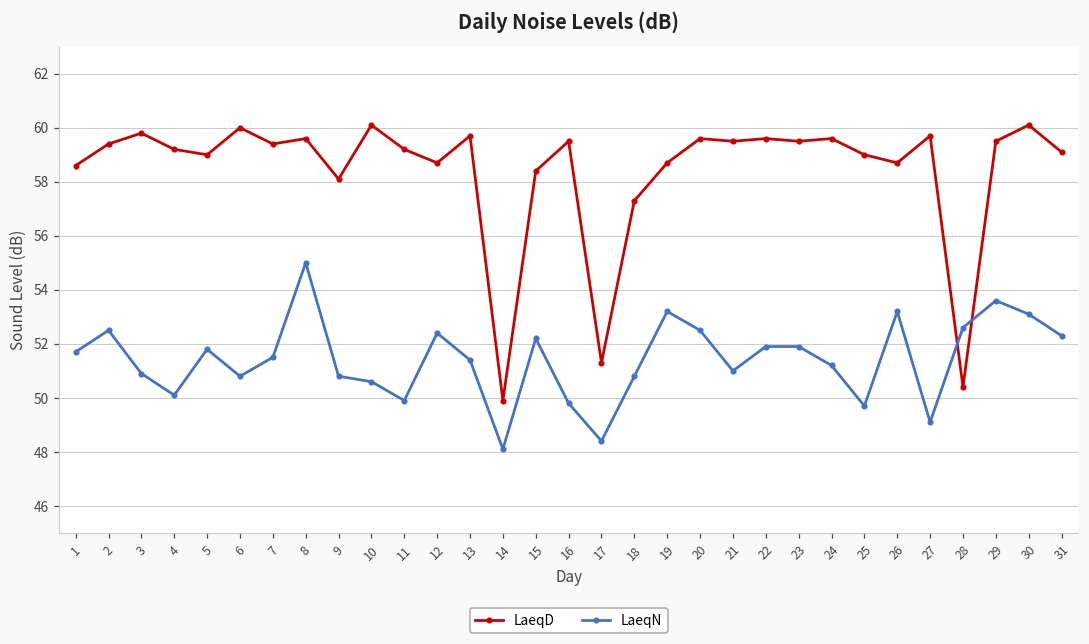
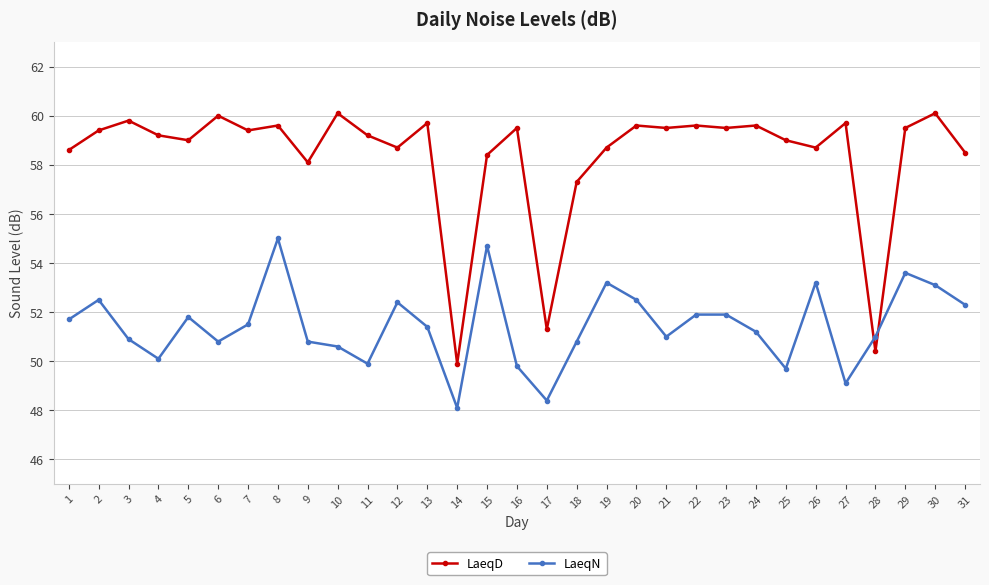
  {
    "LaeqD": {
      "1": 58.6,
      "2": 59.4,
      "3": 59.8,
      "4": 59.2,
      "5": 59.0,
      "6": 60.0,
      "7": 59.4,
      "8": 59.6,
      "9": 58.1,
      "10": 60.1,
      "11": 59.2,
      "12": 58.7,
      "13": 59.7,
      "14": 49.9,
      "15": 58.4,
      "16": 59.5,
      "17": 51.3,
      "18": 57.3,
      "19": 58.7,
      "20": 59.6,
      "21": 59.5,
      "22": 59.6,
      "23": 59.5,
      "24": 59.6,
      "25": 59.0,
      "26": 58.7,
      "27": 59.7,
      "28": 50.4,
      "29": 59.5,
      "30": 60.1,
-     "31": 59.1
+     "31": 58.5
    },
    "LaeqN": {
      "1": 51.7,
      "2": 52.5,
      "3": 50.9,
      "4": 50.1,
      "5": 51.8,
      "6": 50.8,
      "7": 51.5,
      "8": 55.0,
      "9": 50.8,
      "10": 50.6,
      "11": 49.9,
      "12": 52.4,
      "13": 51.4,
      "14": 48.1,
-     "15": 52.2,
+     "15": 54.7,
      "16": 49.8,
      "17": 48.4,
      "18": 50.8,
      "19": 53.2,
      "20": 52.5,
      "21": 51.0,
      "22": 51.9,
      "23": 51.9,
      "24": 51.2,
      "25": 49.7,
      "26": 53.2,
      "27": 49.1,
-     "28": 52.6,
+     "28": 51.0,
      "29": 53.6,
      "30": 53.1,
      "31": 52.3
    }
  }
